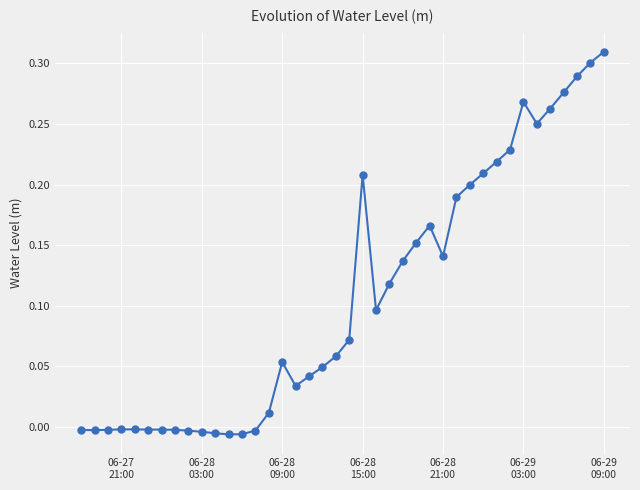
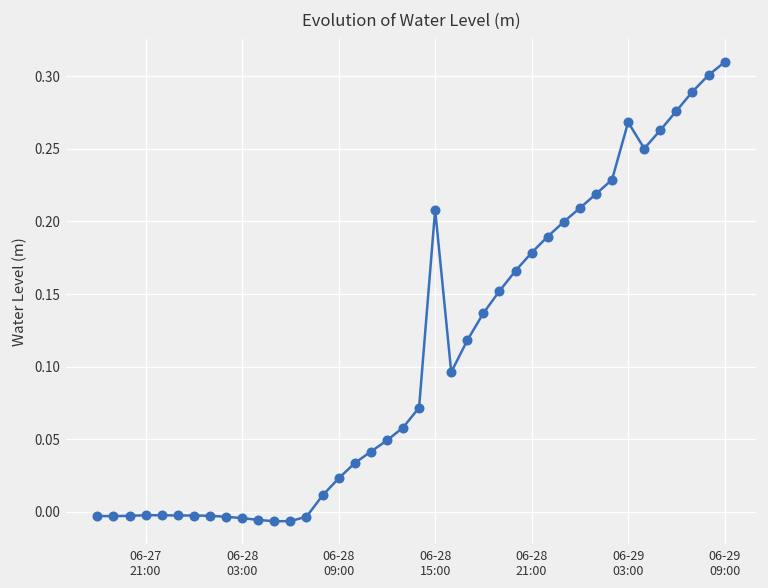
  {
    "06-27 21:00": -0.002,
    "06-28 03:00": -0.004,
-   "06-28 09:00": 0.053,
+   "06-28 09:00": 0.023,
    "06-28 15:00": 0.208,
-   "06-28 21:00": 0.141,
+   "06-28 21:00": 0.178,
    "06-29 03:00": 0.268,
    "06-29 09:00": 0.310
  }
